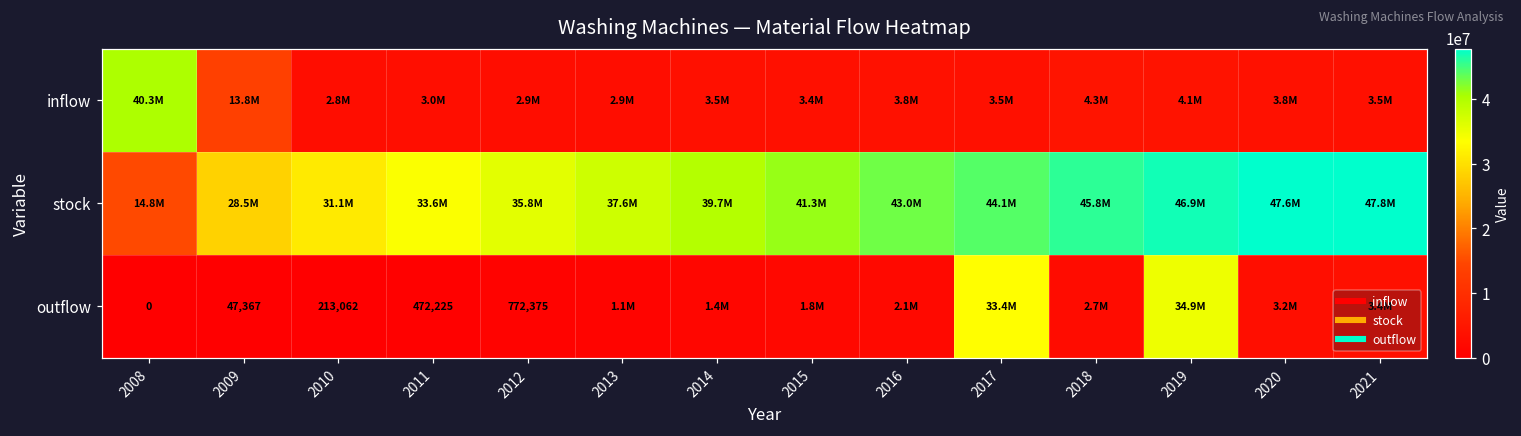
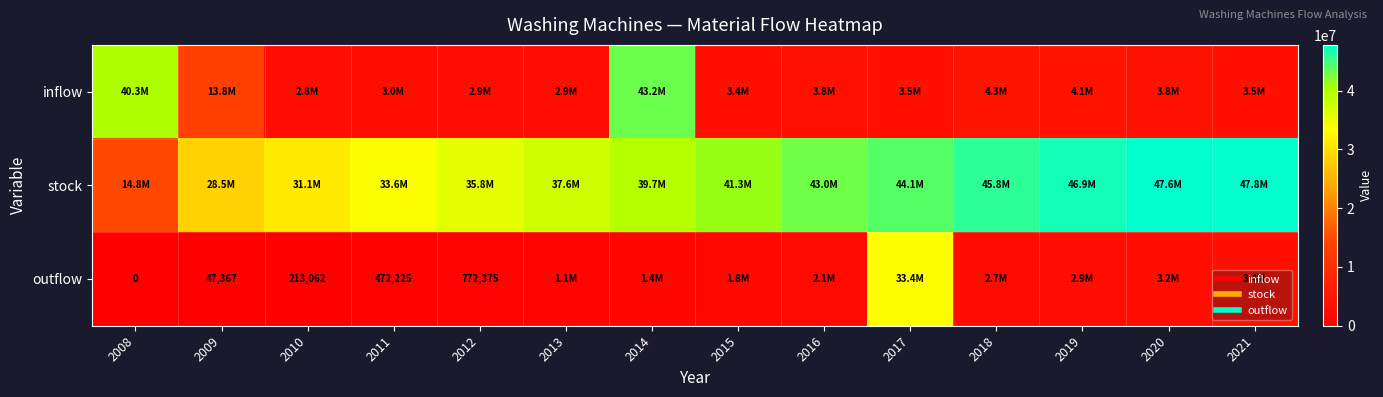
  {
    "inflow": {
      "2008": "40.3M",
      "2009": "13.8M",
      "2010": "2.8M",
      "2011": "3.0M",
      "2012": "2.9M",
      "2013": "2.9M",
-     "2014": "3.5M",
+     "2014": "43.2M",
      "2015": "3.4M",
      "2016": "3.8M",
      "2017": "3.5M",
      "2018": "4.3M",
      "2019": "4.1M",
      "2020": "3.8M",
      "2021": "3.5M"
    },
    "stock": {
      "2008": "14.8M",
      "2009": "28.5M",
      "2010": "31.1M",
      "2011": "33.6M",
      "2012": "35.8M",
      "2013": "37.6M",
      "2014": "39.7M",
      "2015": "41.3M",
      "2016": "43.0M",
      "2017": "44.1M",
      "2018": "45.8M",
      "2019": "46.9M",
      "2020": "47.6M",
      "2021": "47.8M"
    },
    "outflow": {
      "2008": "0",
      "2009": "47,367",
      "2010": "213,062",
      "2011": "472,225",
      "2012": "772,375",
      "2013": "1.1M",
      "2014": "1.4M",
      "2015": "1.8M",
      "2016": "2.1M",
      "2017": "33.4M",
      "2018": "2.7M",
-     "2019": "34.9M",
+     "2019": "2.9M",
      "2020": "3.2M"
    }
  }
